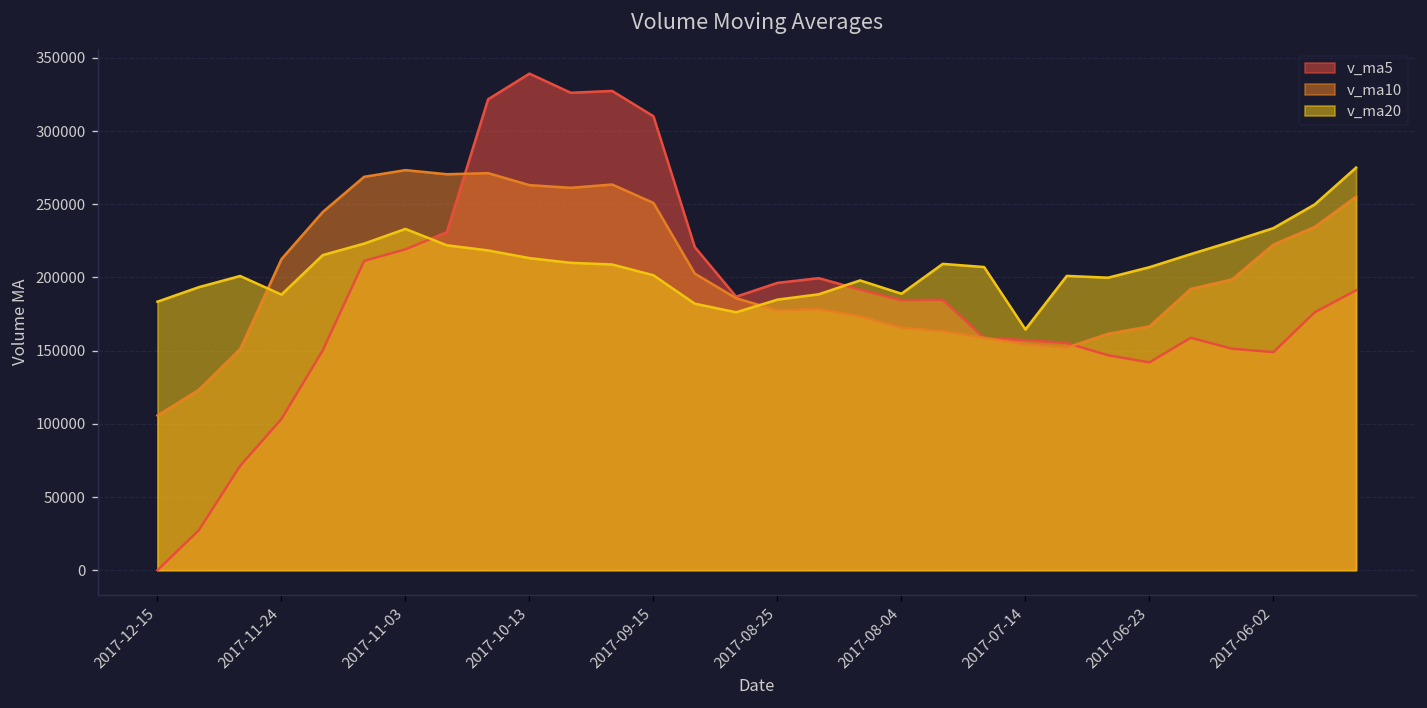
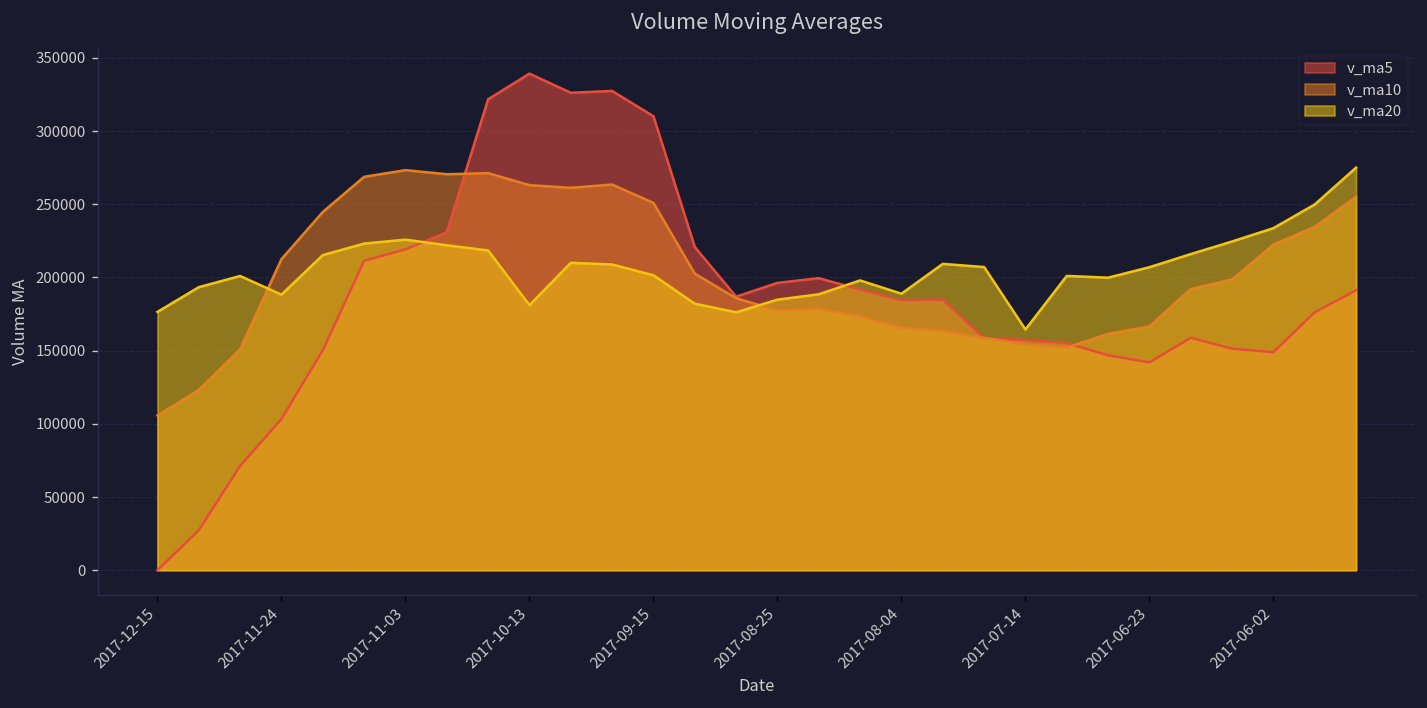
  {
    "v_ma20": {
-     "2017-12-15": 183000,
+     "2017-12-15": 176000,
      "2017-11-24": 188000,
-     "2017-11-03": 233000,
-     "2017-10-13": 213000,
+     "2017-11-03": 226000,
+     "2017-10-13": 181000,
      "2017-09-15": 202000,
      "2017-08-25": 185000,
      "2017-08-04": 189000,
      "2017-07-14": 164000,
      "2017-06-23": 207000,
      "2017-06-02": 234000
    }
  }
